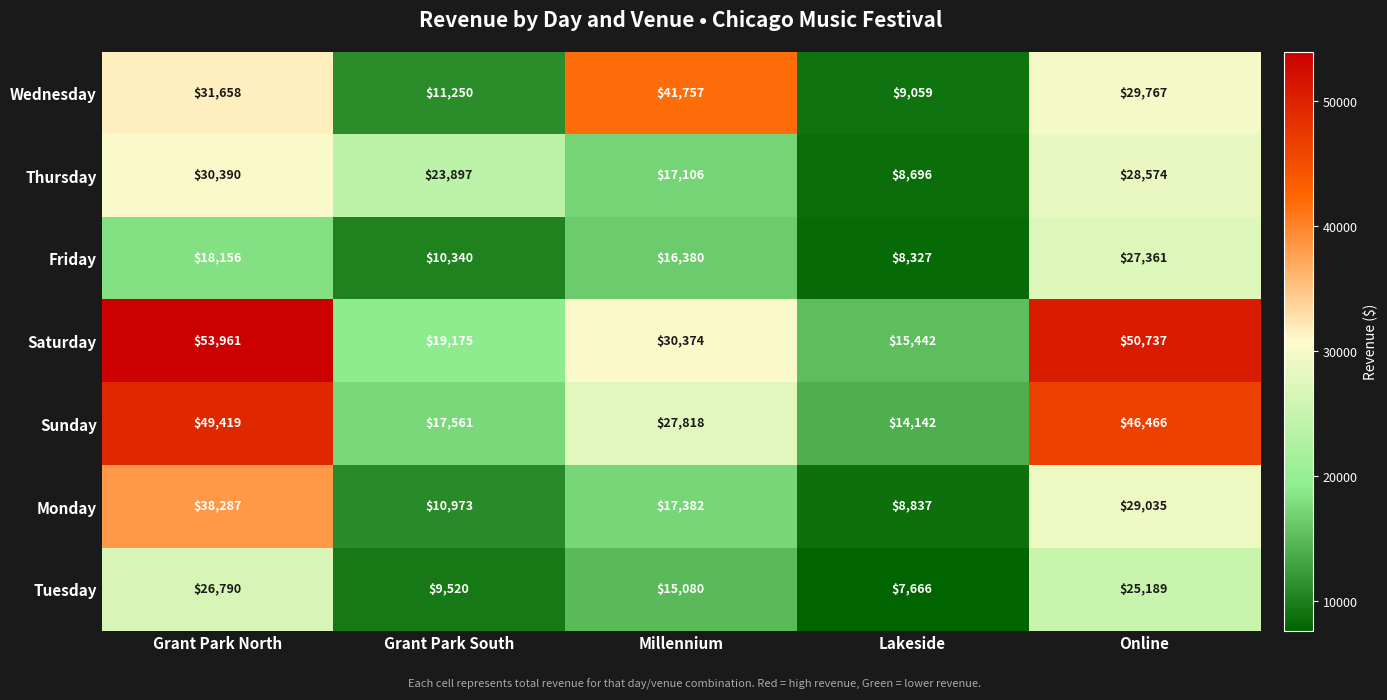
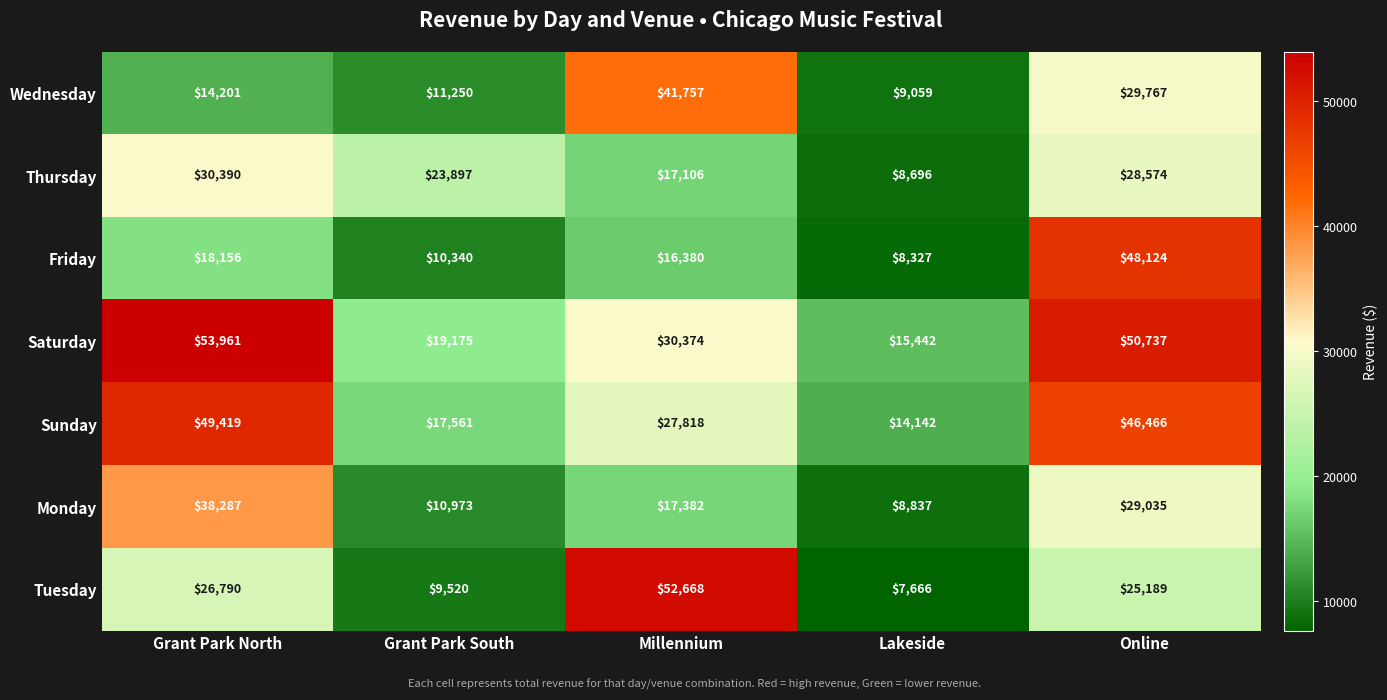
  {
    "Wednesday": {
-     "Grant Park North": "$31,658",
+     "Grant Park North": "$14,201",
      "Grant Park South": "$11,250",
      "Millennium": "$41,757",
      "Lakeside": "$9,059",
      "Online": "$29,767"
    },
    "Thursday": {
      "Grant Park North": "$30,390",
      "Grant Park South": "$23,897",
      "Millennium": "$17,106",
      "Lakeside": "$8,696",
      "Online": "$28,574"
    },
    "Friday": {
      "Grant Park North": "$18,156",
      "Grant Park South": "$10,340",
      "Millennium": "$16,380",
      "Lakeside": "$8,327",
-     "Online": "$27,361"
+     "Online": "$48,124"
    },
    "Saturday": {
      "Grant Park North": "$53,961",
      "Grant Park South": "$19,175",
      "Millennium": "$30,374",
      "Lakeside": "$15,442",
      "Online": "$50,737"
    },
    "Sunday": {
      "Grant Park North": "$49,419",
      "Grant Park South": "$17,561",
      "Millennium": "$27,818",
      "Lakeside": "$14,142",
      "Online": "$46,466"
    },
    "Monday": {
      "Grant Park North": "$38,287",
      "Grant Park South": "$10,973",
      "Millennium": "$17,382",
      "Lakeside": "$8,837",
      "Online": "$29,035"
    },
    "Tuesday": {
      "Grant Park North": "$26,790",
      "Grant Park South": "$9,520",
-     "Millennium": "$15,080",
+     "Millennium": "$52,668",
      "Lakeside": "$7,666",
      "Online": "$25,189"
    }
  }
